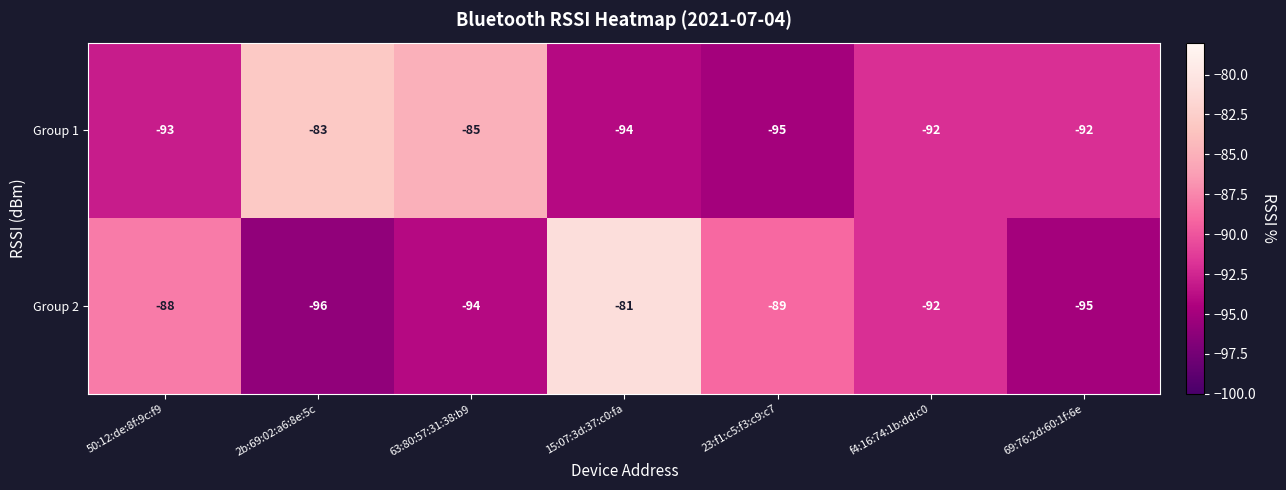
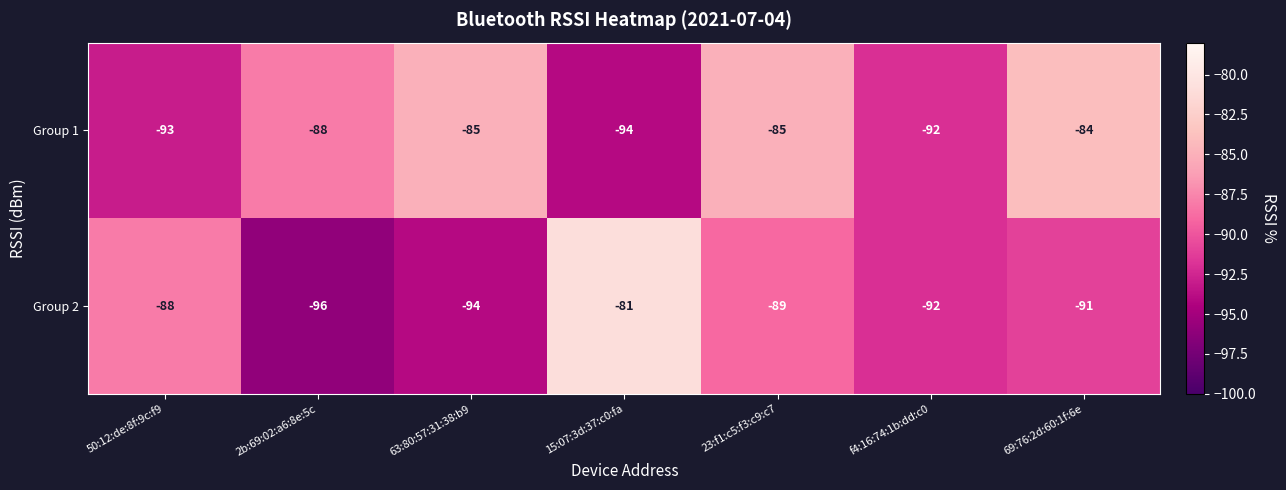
  {
    "Group 1": {
      "50:12:de:8f:9c:f9": -93,
-     "2b:69:02:a6:8e:5c": -83,
+     "2b:69:02:a6:8e:5c": -88,
      "63:80:57:31:38:b9": -85,
      "15:07:3d:37:c0:fa": -94,
-     "23:f1:c5:f3:c9:c7": -95,
+     "23:f1:c5:f3:c9:c7": -85,
      "f4:16:74:1b:dd:c0": -92,
-     "69:76:2d:60:1f:6e": -92
+     "69:76:2d:60:1f:6e": -84
    },
    "Group 2": {
      "50:12:de:8f:9c:f9": -88,
      "2b:69:02:a6:8e:5c": -96,
      "63:80:57:31:38:b9": -94,
      "15:07:3d:37:c0:fa": -81,
      "23:f1:c5:f3:c9:c7": -89,
      "f4:16:74:1b:dd:c0": -92,
-     "69:76:2d:60:1f:6e": -95
+     "69:76:2d:60:1f:6e": -91
    }
  }
